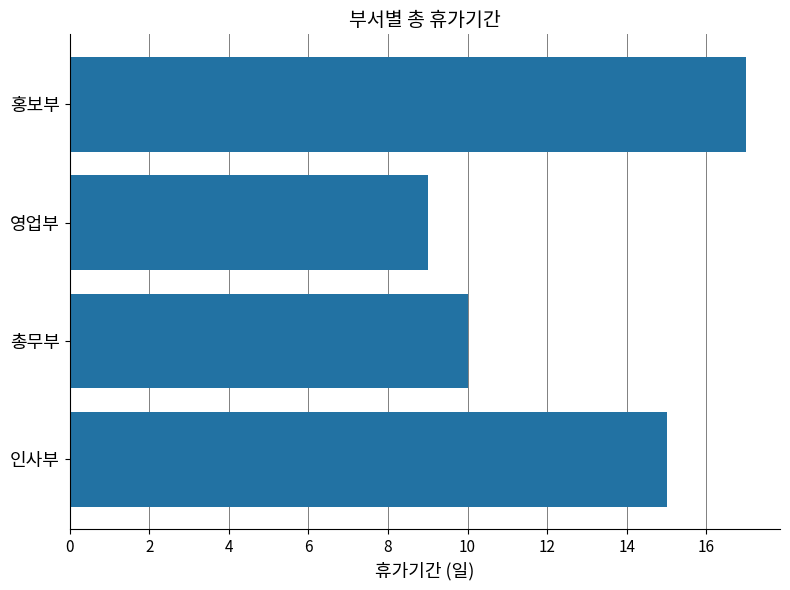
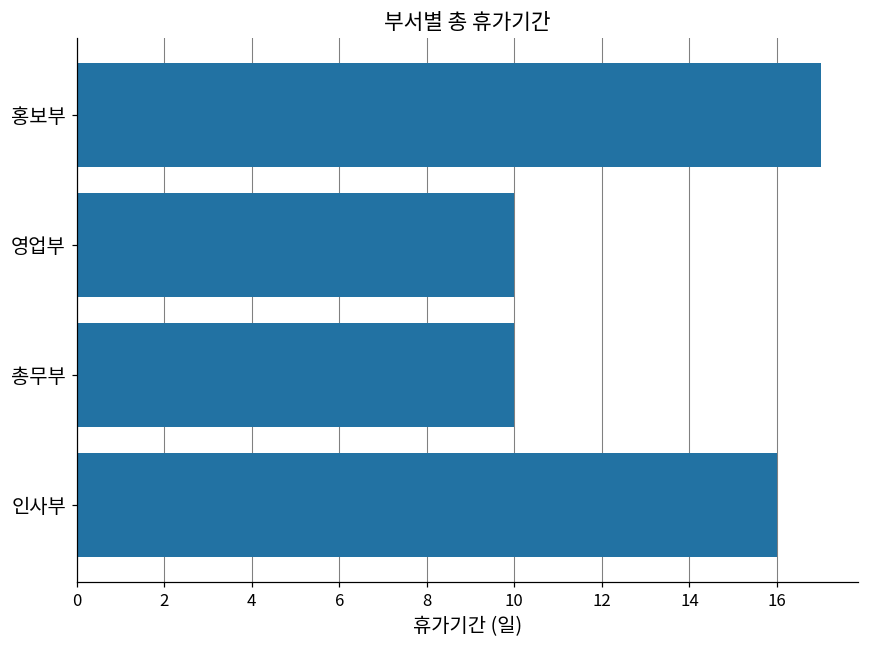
  {
    "홍보부": 17,
-   "영업부": 9,
+   "영업부": 10,
    "총무부": 10,
-   "인사부": 15
+   "인사부": 16
  }
